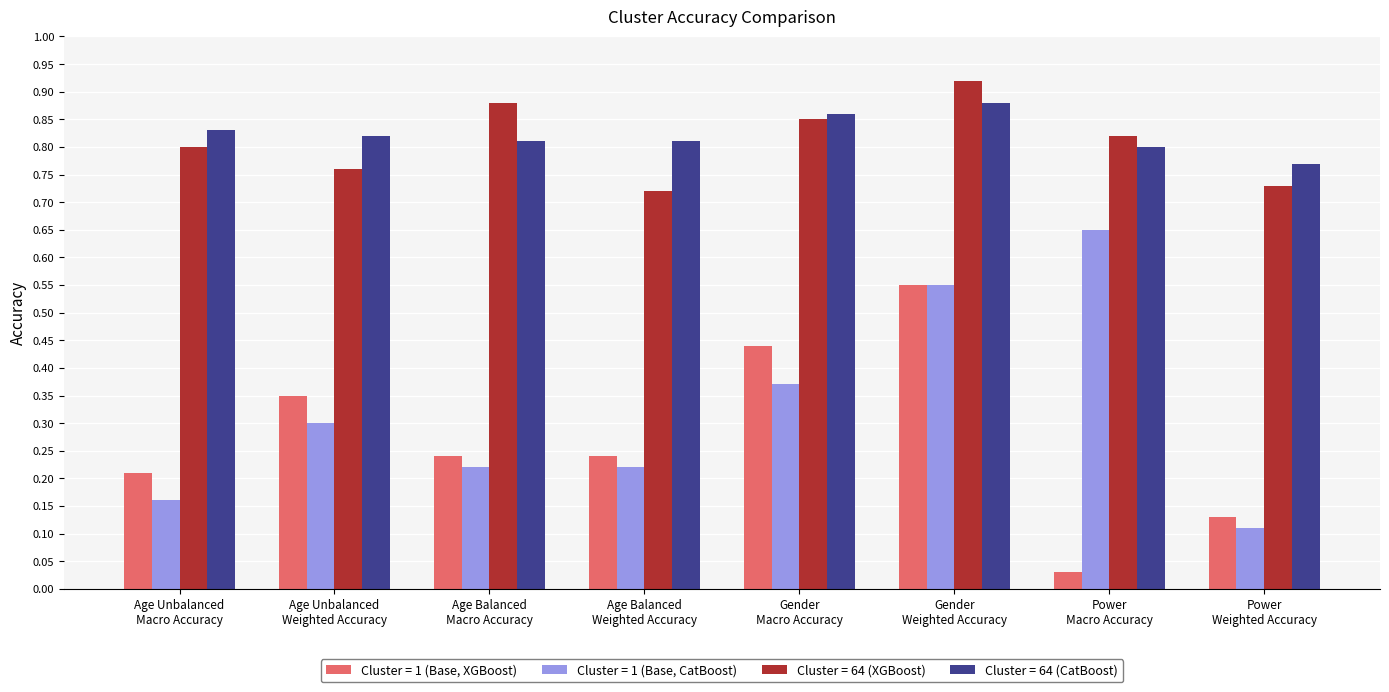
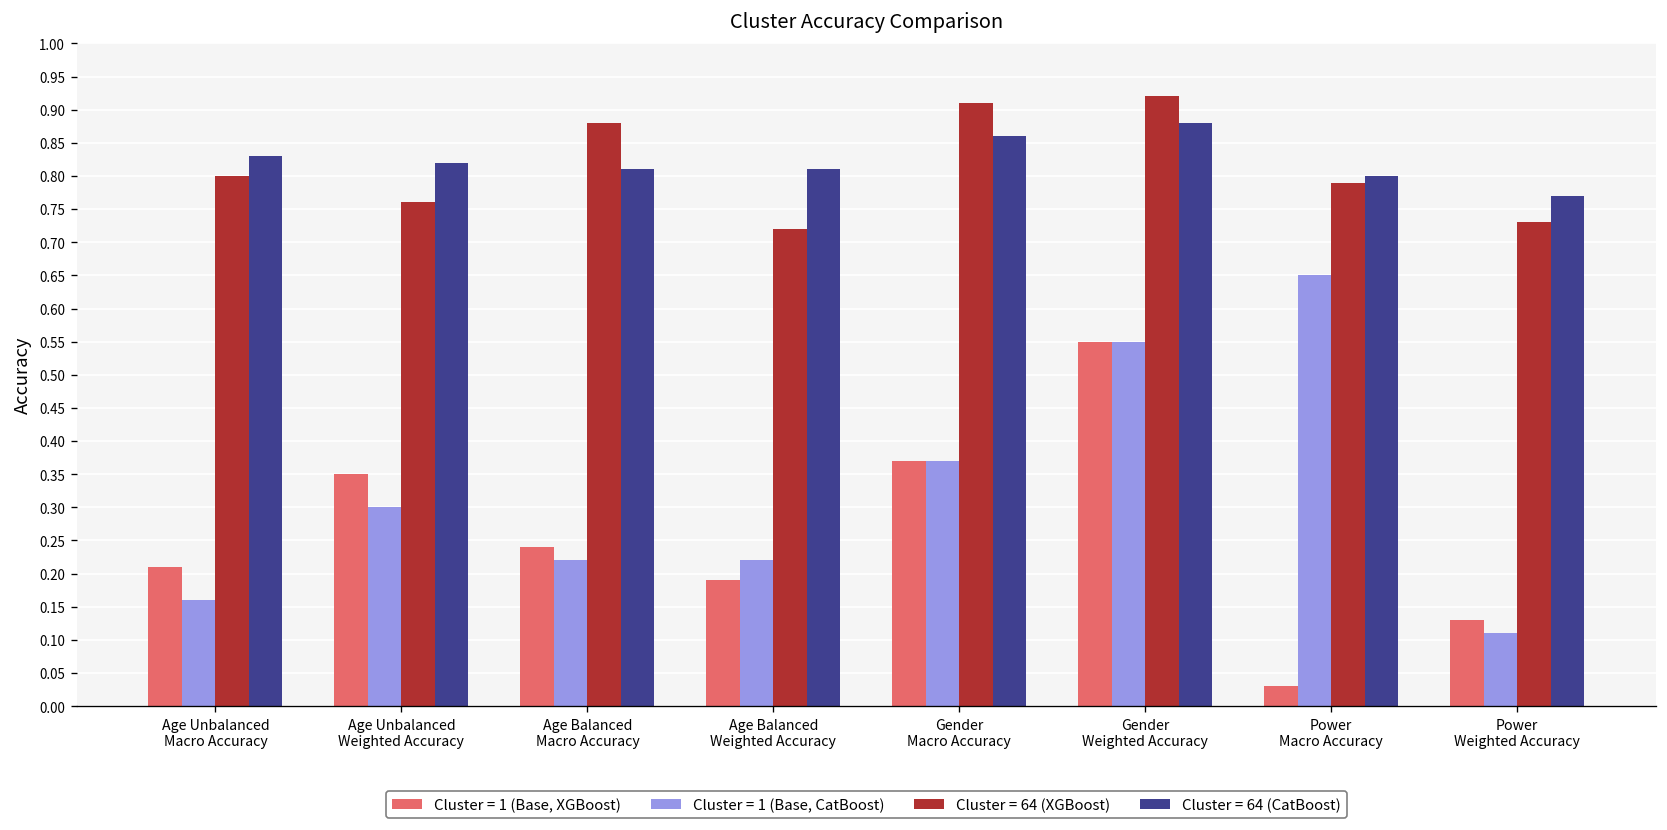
  {
    "Cluster = 1 (Base, XGBoost)": {
      "Age Unbalanced Macro Accuracy": 0.21,
      "Age Unbalanced Weighted Accuracy": 0.35,
      "Age Balanced Macro Accuracy": 0.24,
-     "Age Balanced Weighted Accuracy": 0.24,
-     "Gender Macro Accuracy": 0.44,
+     "Age Balanced Weighted Accuracy": 0.19,
+     "Gender Macro Accuracy": 0.37,
      "Gender Weighted Accuracy": 0.55,
      "Power Macro Accuracy": 0.03,
      "Power Weighted Accuracy": 0.13
    },
    "Cluster = 1 (Base, CatBoost)": {
      "Age Unbalanced Macro Accuracy": 0.16,
      "Age Unbalanced Weighted Accuracy": 0.30,
      "Age Balanced Macro Accuracy": 0.22,
      "Age Balanced Weighted Accuracy": 0.22,
      "Gender Macro Accuracy": 0.37,
      "Gender Weighted Accuracy": 0.55,
      "Power Macro Accuracy": 0.65,
      "Power Weighted Accuracy": 0.11
    },
    "Cluster = 64 (XGBoost)": {
      "Age Unbalanced Macro Accuracy": 0.80,
      "Age Unbalanced Weighted Accuracy": 0.76,
      "Age Balanced Macro Accuracy": 0.88,
      "Age Balanced Weighted Accuracy": 0.72,
-     "Gender Macro Accuracy": 0.85,
+     "Gender Macro Accuracy": 0.91,
      "Gender Weighted Accuracy": 0.92,
-     "Power Macro Accuracy": 0.82,
+     "Power Macro Accuracy": 0.79,
      "Power Weighted Accuracy": 0.73
    },
    "Cluster = 64 (CatBoost)": {
      "Age Unbalanced Macro Accuracy": 0.83,
      "Age Unbalanced Weighted Accuracy": 0.82,
      "Age Balanced Macro Accuracy": 0.81,
      "Age Balanced Weighted Accuracy": 0.81,
      "Gender Macro Accuracy": 0.86,
      "Gender Weighted Accuracy": 0.88,
      "Power Macro Accuracy": 0.80,
      "Power Weighted Accuracy": 0.77
    }
  }
